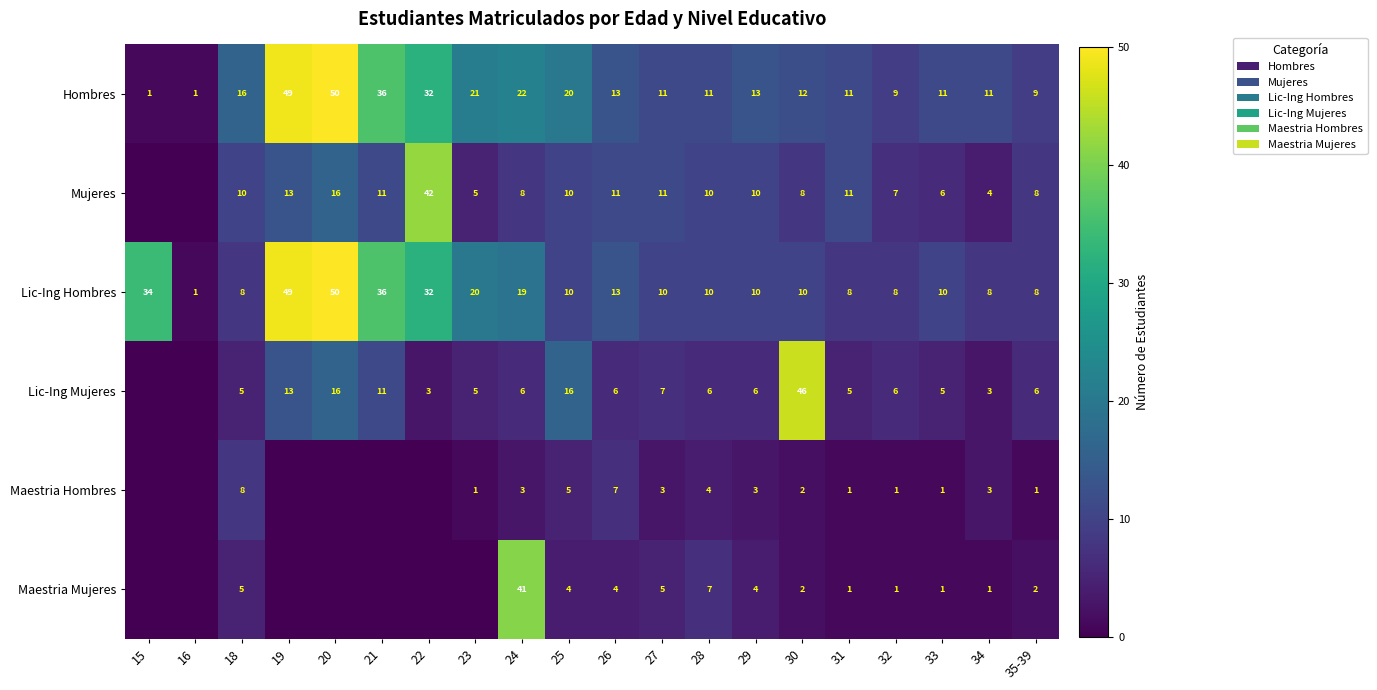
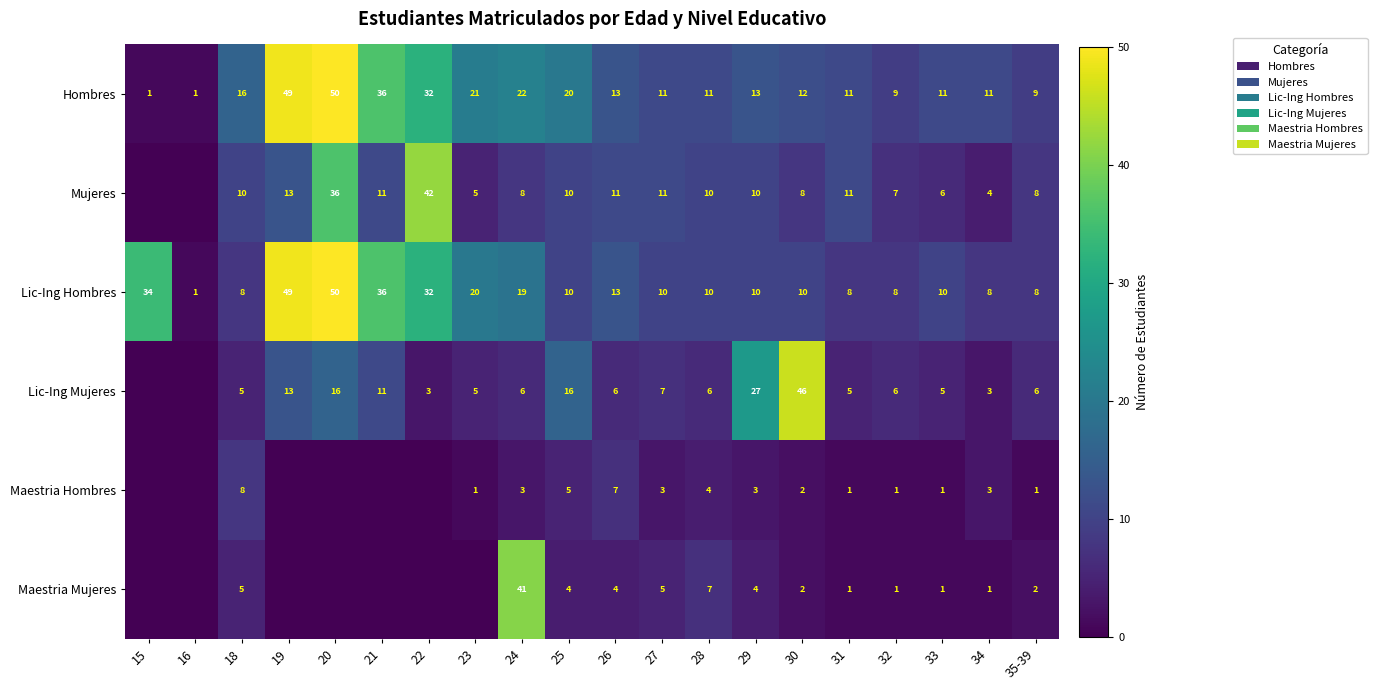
  {
    "Hombres": {
      "15": 1,
      "16": 1,
      "18": 16,
      "19": 49,
      "20": 50,
      "21": 36,
      "22": 32,
      "23": 21,
      "24": 22,
      "25": 20,
      "26": 13,
      "27": 11,
      "28": 11,
      "29": 13,
      "30": 12,
      "31": 11,
      "32": 9,
      "33": 11,
      "34": 11,
      "35-39": 9
    },
    "Mujeres": {
      "18": 10,
      "19": 13,
-     "20": 16,
+     "20": 36,
      "21": 11,
      "22": 42,
      "23": 5,
      "24": 8,
      "25": 10,
      "26": 11,
      "27": 11,
      "28": 10,
      "29": 10,
      "30": 8,
      "31": 11,
      "32": 7,
      "33": 6,
      "34": 4,
      "35-39": 8
    },
    "Lic-Ing Hombres": {
      "15": 34,
      "16": 1,
      "18": 8,
      "19": 49,
      "20": 50,
      "21": 36,
      "22": 32,
      "23": 20,
      "24": 19,
      "25": 10,
      "26": 13,
      "27": 10,
      "28": 10,
      "29": 10,
      "30": 10,
      "31": 8,
      "32": 8,
      "33": 10,
      "34": 8,
      "35-39": 8
    },
    "Lic-Ing Mujeres": {
      "18": 5,
      "19": 13,
      "20": 16,
      "21": 11,
      "22": 3,
      "23": 5,
      "24": 6,
      "25": 16,
      "26": 6,
      "27": 7,
      "28": 6,
-     "29": 6,
+     "29": 27,
      "30": 46,
      "31": 5,
      "32": 6,
      "33": 5,
      "34": 3,
      "35-39": 6
    },
    "Maestria Hombres": {
      "18": 8,
      "23": 1,
      "24": 3,
      "25": 5,
      "26": 7,
      "27": 3,
      "28": 4,
      "29": 3,
      "30": 2,
      "31": 1,
      "32": 1,
      "33": 1,
      "34": 3,
      "35-39": 1
    },
    "Maestria Mujeres": {
      "18": 5,
      "24": 41,
      "25": 4,
      "26": 4,
      "27": 5,
      "28": 7,
      "29": 4,
      "30": 2,
      "31": 1,
      "32": 1,
      "33": 1,
      "34": 1,
      "35-39": 2
    }
  }
